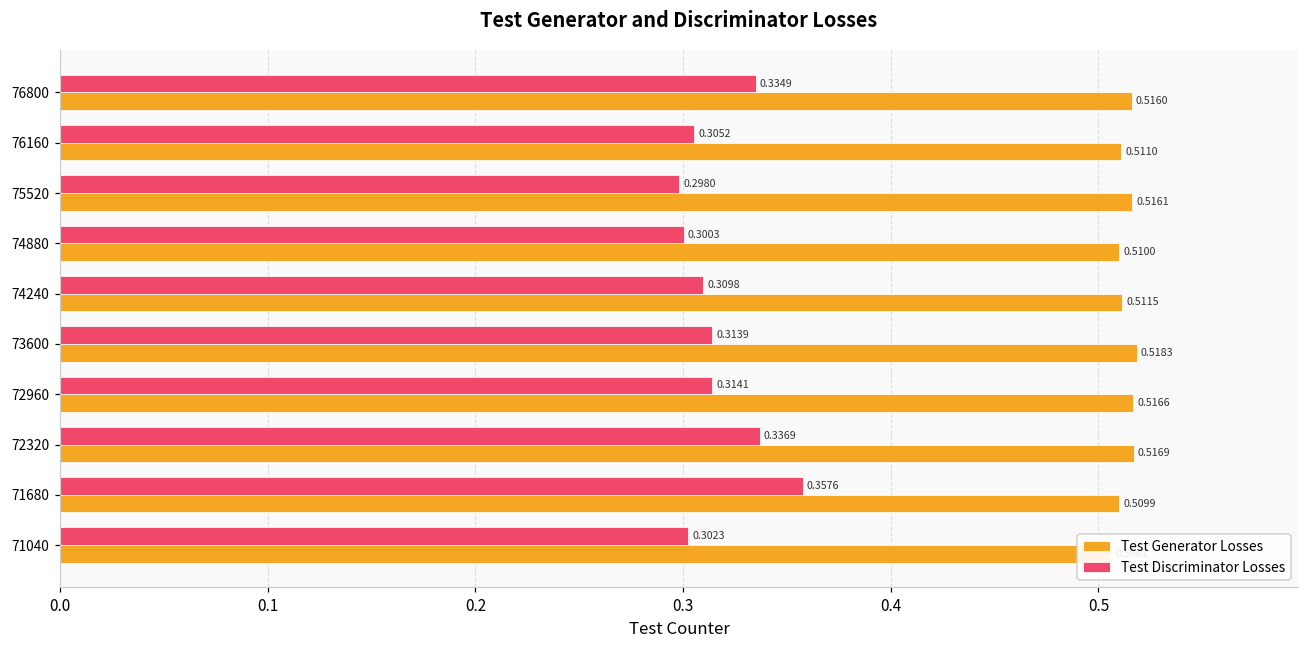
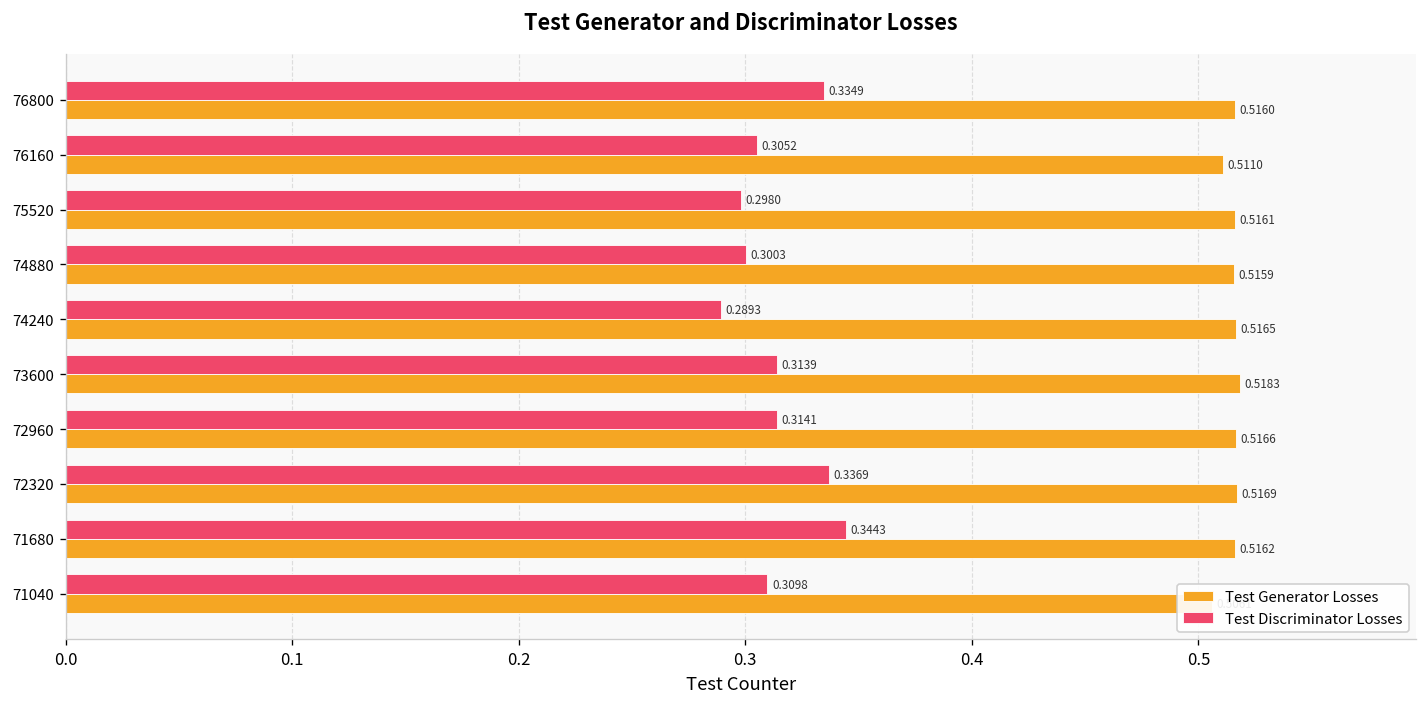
  {
    "Test Generator Losses": {
      "76800": 0.5160,
      "76160": 0.5110,
      "75520": 0.5161,
-     "74880": 0.5100,
-     "74240": 0.5115,
+     "74880": 0.5159,
+     "74240": 0.5165,
      "73600": 0.5183,
      "72960": 0.5166,
      "72320": 0.5169,
-     "71680": 0.5099
+     "71680": 0.5162
    },
    "Test Discriminator Losses": {
      "76800": 0.3349,
      "76160": 0.3052,
      "75520": 0.2980,
      "74880": 0.3003,
-     "74240": 0.3098,
+     "74240": 0.2893,
      "73600": 0.3139,
      "72960": 0.3141,
      "72320": 0.3369,
-     "71680": 0.3576,
-     "71040": 0.3023
+     "71680": 0.3443,
+     "71040": 0.3098
    }
  }
